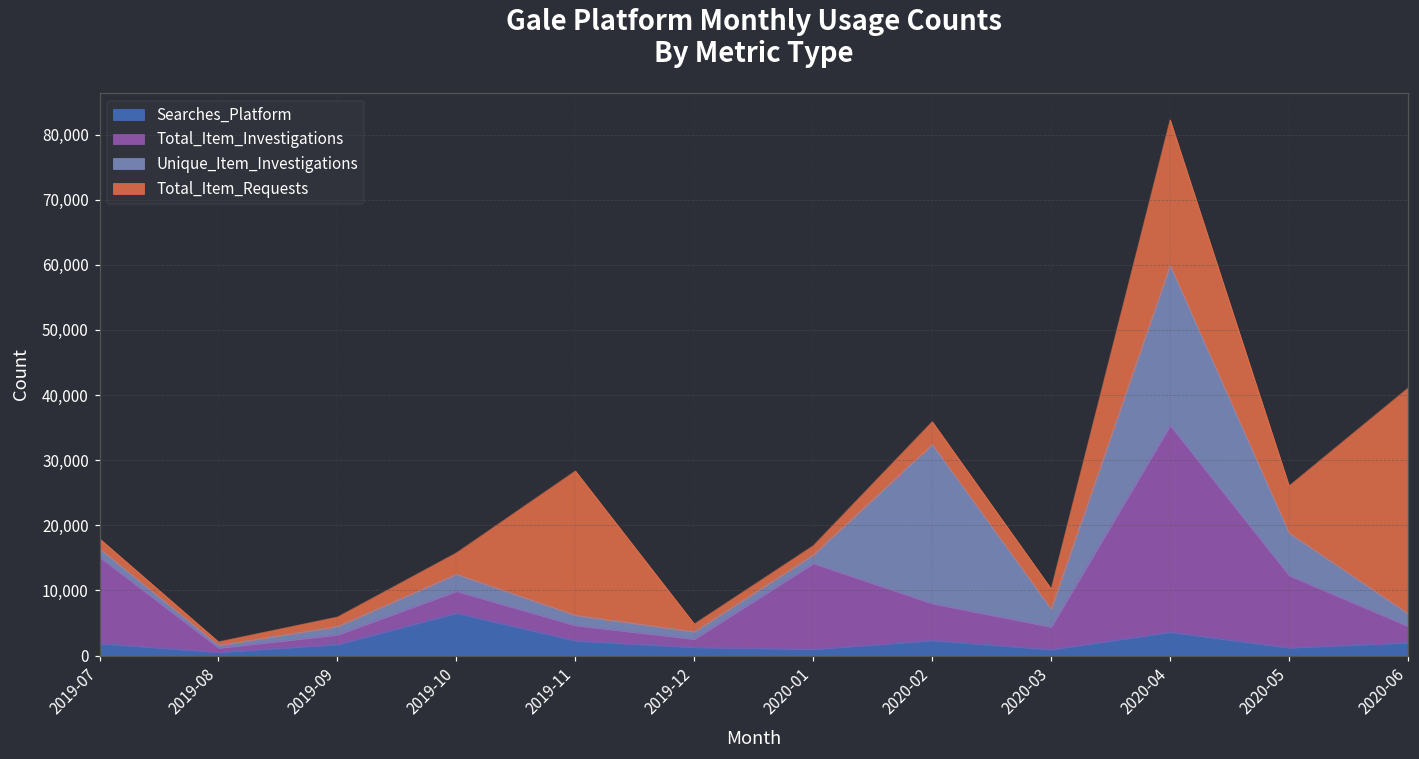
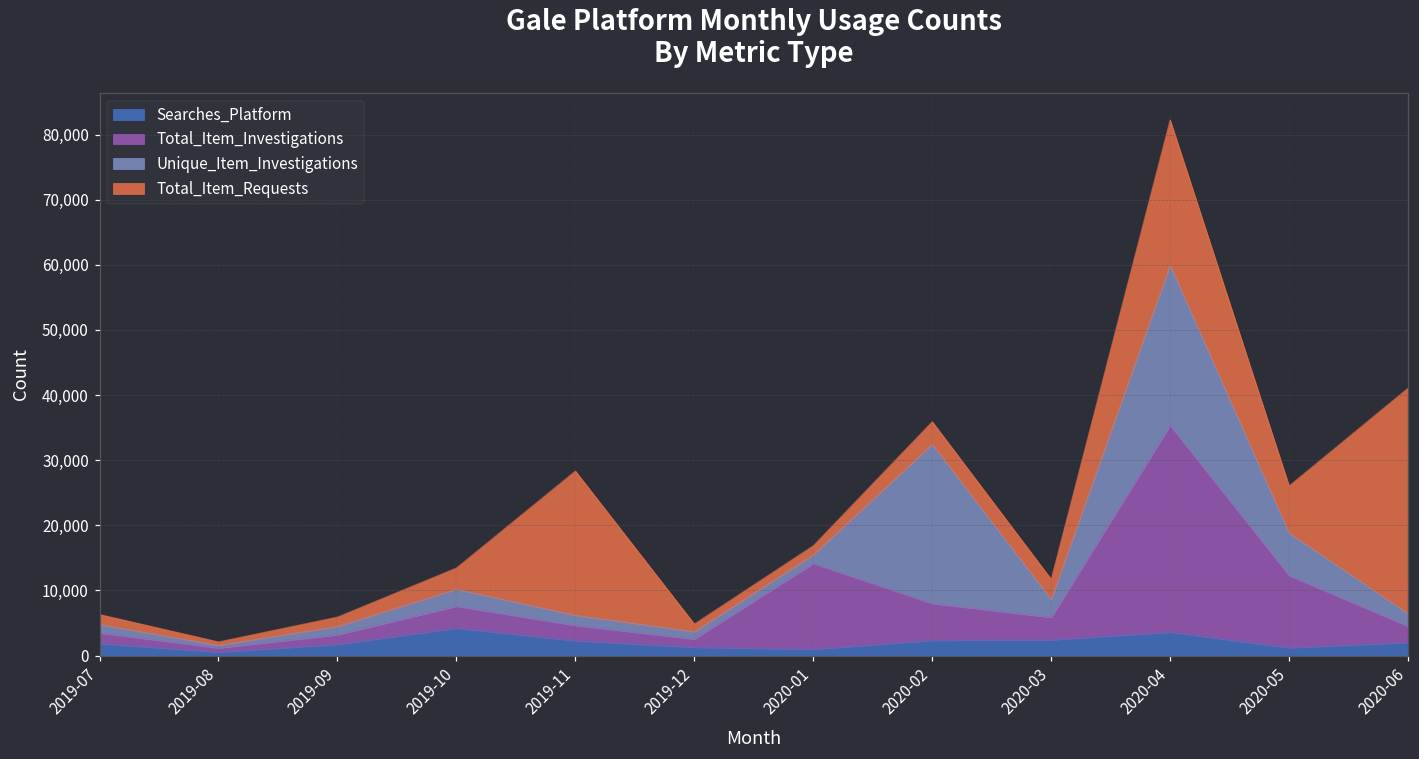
  {
    "Searches_Platform": {
      "2019-07": "2,000",
      "2019-08": "1,000",
      "2019-09": "2,000",
-     "2019-10": "7,000",
+     "2019-10": "4,000",
      "2019-11": "2,000",
      "2019-12": "1,000",
      "2020-01": "1,000",
      "2020-02": "2,000",
-     "2020-03": "1,000",
+     "2020-03": "2,000",
      "2020-04": "4,000",
      "2020-05": "1,000",
      "2020-06": "2,000"
    },
    "Total_Item_Investigations": {
-     "2019-07": "13,000",
+     "2019-07": "2,000",
      "2019-09": "1,000",
      "2019-10": "3,000",
      "2019-11": "2,000",
      "2019-12": "1,000",
      "2020-01": "13,000",
      "2020-02": "6,000",
      "2020-03": "3,000",
      "2020-04": "32,000",
      "2020-05": "11,000",
      "2020-06": "3,000"
    },
    "Unique_Item_Investigations": {
      "2019-07": "1,000",
      "2019-09": "1,000",
      "2019-10": "3,000",
      "2019-11": "2,000",
      "2019-12": "1,000",
      "2020-01": "1,000",
      "2020-02": "24,000",
      "2020-03": "3,000",
      "2020-04": "25,000",
      "2020-05": "7,000",
      "2020-06": "2,000"
    },
    "Total_Item_Requests": {
      "2019-07": "2,000",
      "2019-08": "1,000",
      "2019-09": "1,000",
      "2019-10": "3,000",
      "2019-11": "22,000",
      "2019-12": "1,000",
      "2020-01": "1,000",
      "2020-02": "3,000",
      "2020-03": "3,000",
      "2020-04": "22,000",
      "2020-05": "7,000",
      "2020-06": "35,000"
    }
  }
